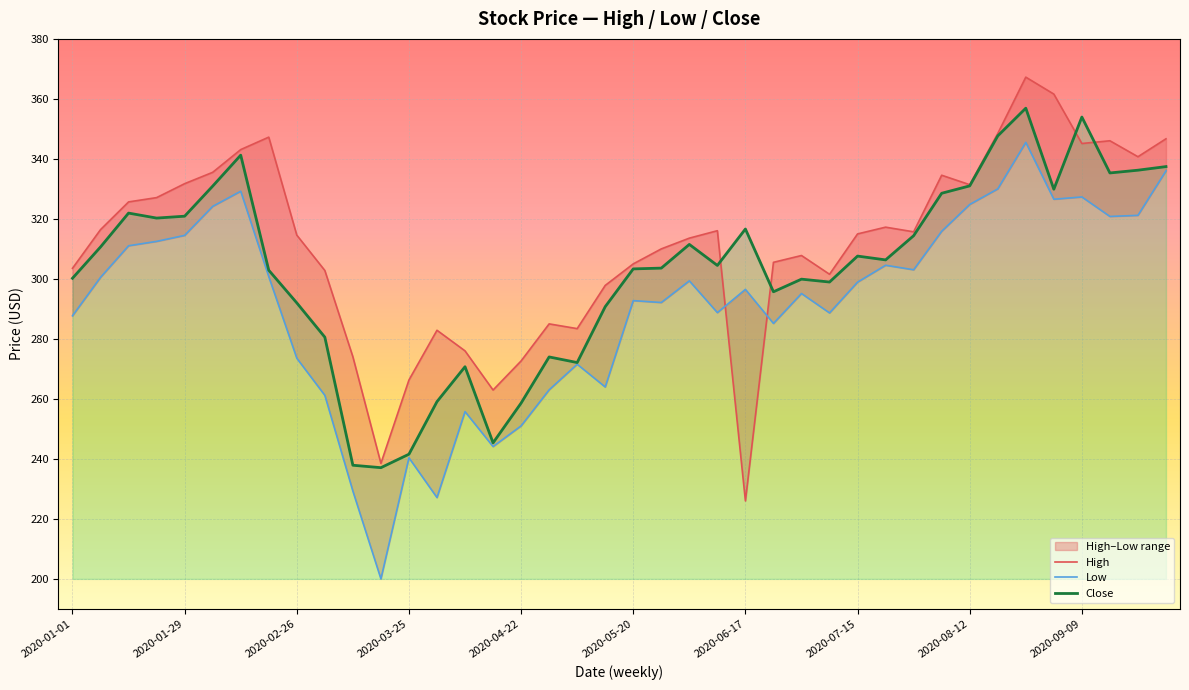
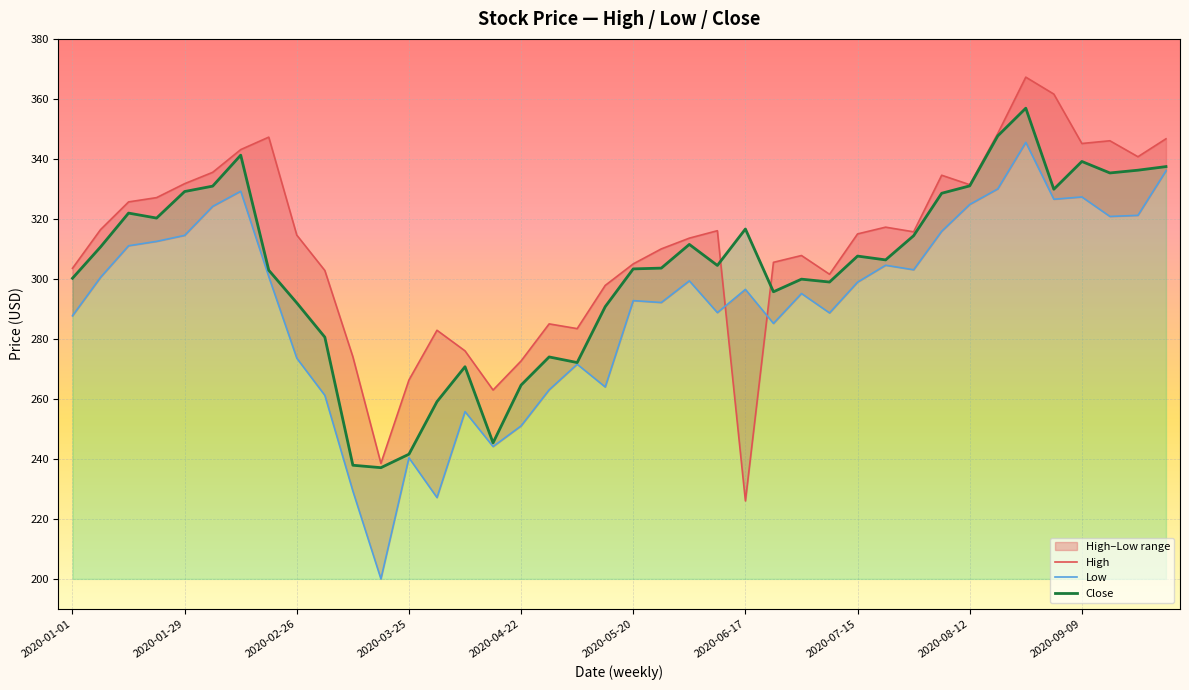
  {
    "Low": {
      "2020-01-01": 288,
      "2020-01-29": 315,
      "2020-02-26": 274,
      "2020-03-25": 240,
      "2020-04-22": 251,
      "2020-05-20": 293,
      "2020-07-15": 299,
      "2020-08-12": 325,
      "2020-09-09": 327
    },
    "Close": {
      "2020-01-01": 300,
-     "2020-01-29": 321,
+     "2020-01-29": 329,
      "2020-02-26": 292,
      "2020-03-25": 242,
-     "2020-04-22": 259,
+     "2020-04-22": 265,
      "2020-05-20": 303,
      "2020-06-17": 317,
      "2020-07-15": 308,
-     "2020-09-09": 354
+     "2020-09-09": 339
    }
  }
